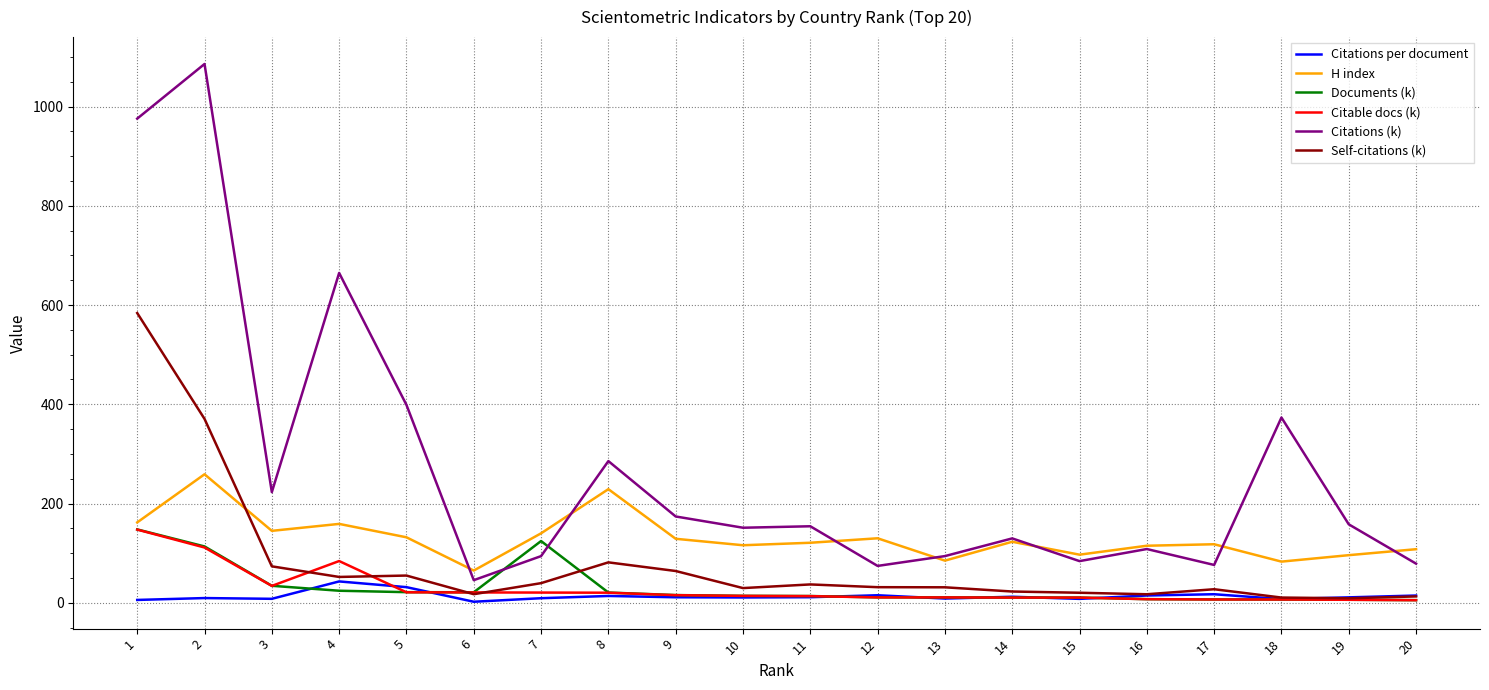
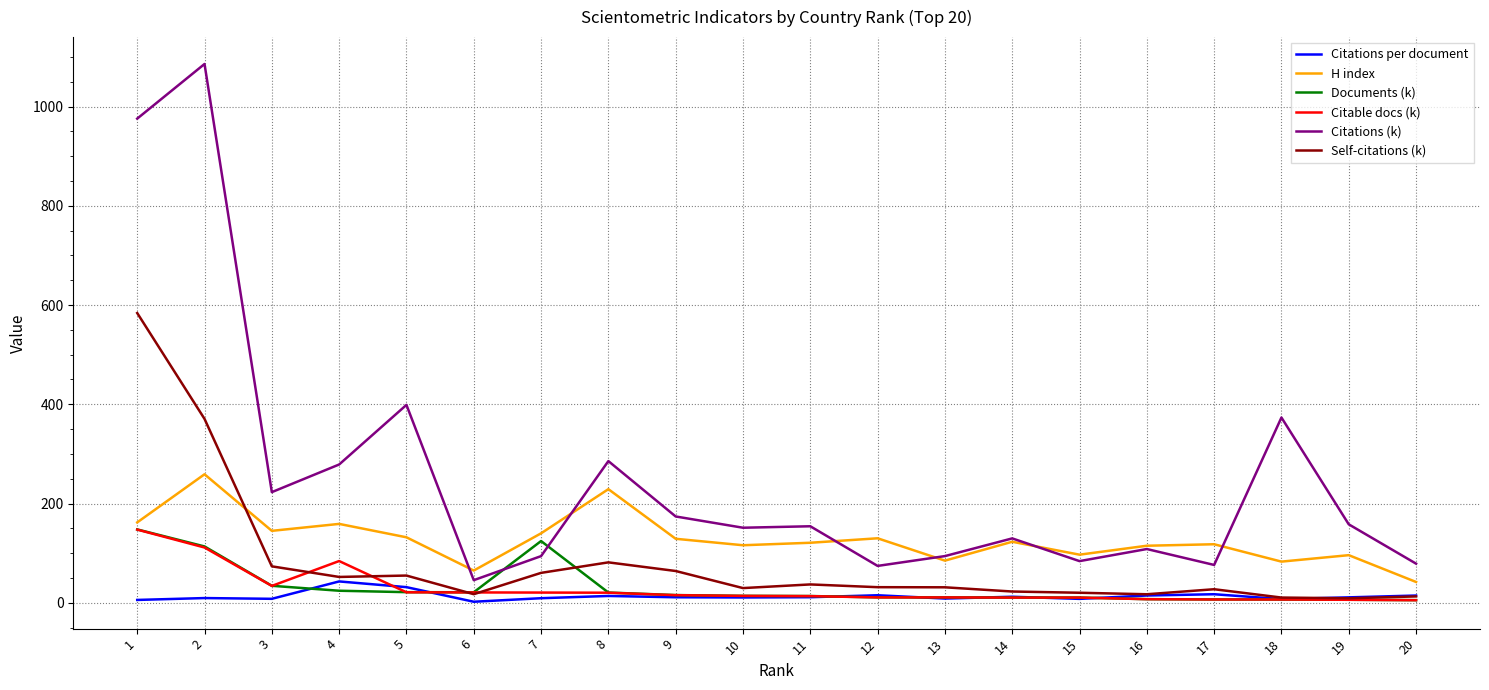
  {
    "Citations per document": {
      "1": 10,
      "2": 10,
      "3": 10,
      "4": 40,
      "5": 30,
      "6": 0,
      "7": 10,
      "8": 10,
      "17": 20
    },
    "H index": {
      "1": 160,
      "2": 260,
      "3": 150,
      "4": 160,
      "5": 130,
      "6": 70,
      "7": 140,
      "8": 230,
      "9": 130,
      "10": 120,
      "11": 120,
      "12": 130,
      "13": 90,
      "14": 120,
      "15": 100,
      "16": 120,
      "17": 120,
      "18": 80,
      "19": 100,
-     "20": 110
+     "20": 40
    },
    "Documents (k)": {
      "4": 20,
      "7": 120
    },
    "Citable docs (k)": {
      "4": 80,
      "7": 20
    },
    "Citations (k)": {
      "1": 980,
      "2": 1090,
      "3": 220,
-     "4": 660,
+     "4": 280,
      "5": 400,
      "6": 50,
      "7": 90,
      "8": 290,
      "9": 170,
      "10": 150,
      "11": 150,
      "12": 70,
      "13": 90,
      "14": 130,
      "15": 80,
      "16": 110,
      "17": 80,
      "18": 370,
      "19": 160,
      "20": 80
    },
    "Self-citations (k)": {
      "1": 580,
      "2": 370,
      "3": 70,
      "4": 50,
      "5": 50,
-     "7": 40,
+     "7": 60,
      "8": 80,
      "9": 60,
      "10": 30,
      "11": 40,
      "12": 30,
      "13": 30,
      "14": 20,
      "15": 20,
      "17": 30
    }
  }
